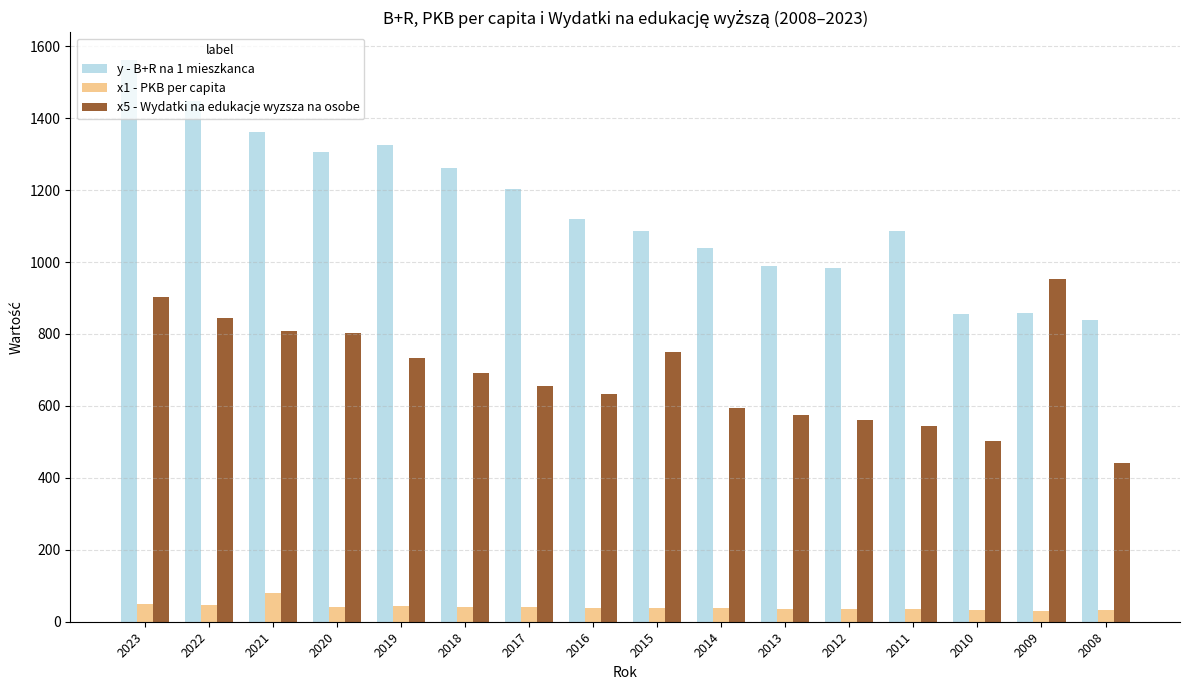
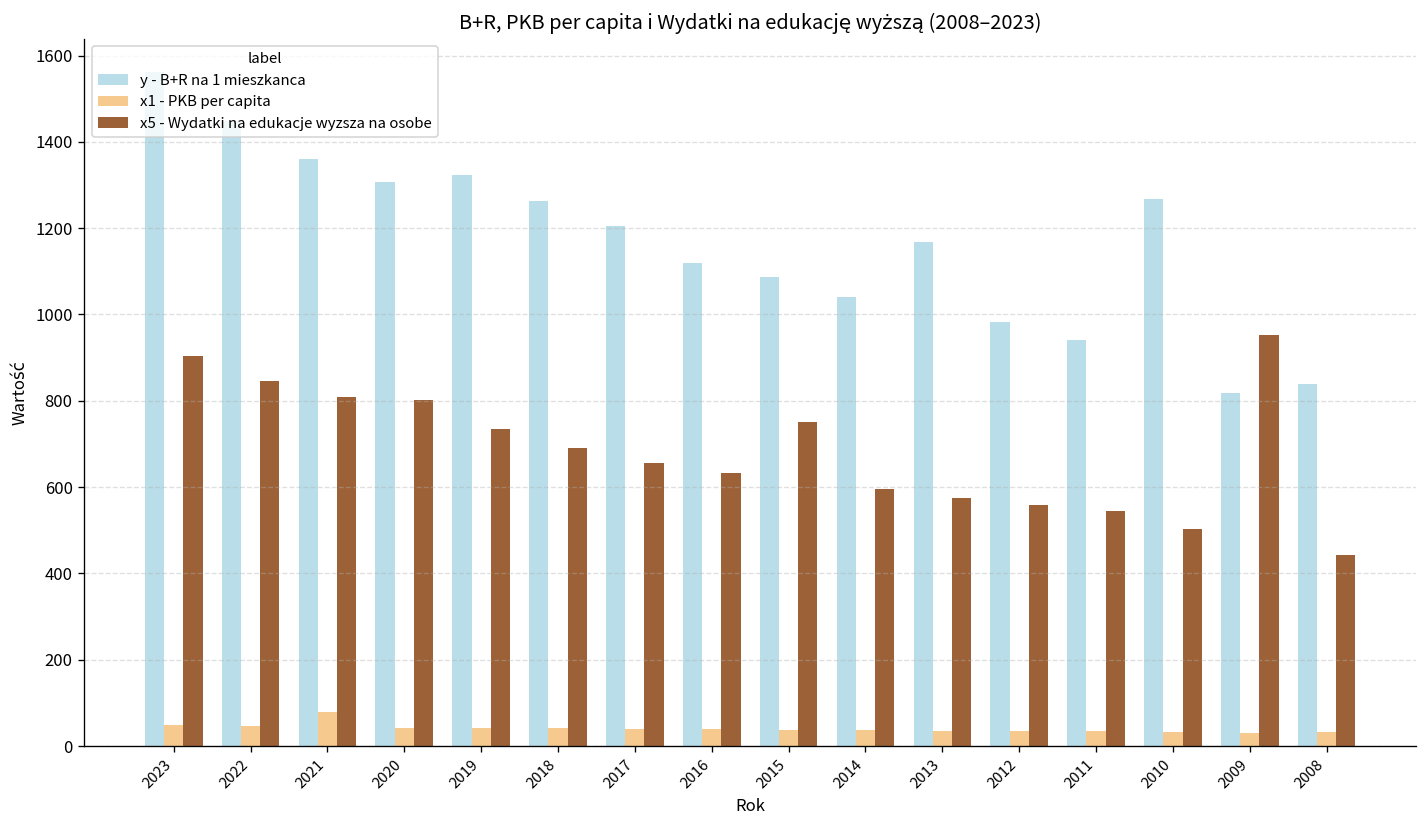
  {
    "y - B+R na 1 mieszkanca": {
      "2021": 1360,
      "2020": 1310,
      "2019": 1320,
      "2018": 1260,
      "2017": 1200,
      "2016": 1120,
      "2015": 1090,
      "2014": 1040,
-     "2013": 990,
+     "2013": 1170,
      "2012": 980,
-     "2011": 1090,
-     "2010": 860,
-     "2009": 860,
+     "2011": 940,
+     "2010": 1270,
+     "2009": 820,
      "2008": 840
    },
    "x1 - PKB per capita": {
      "2023": 50,
      "2022": 50,
      "2021": 80,
      "2020": 40,
      "2019": 40,
      "2018": 40,
      "2017": 40,
      "2016": 40,
      "2015": 40,
      "2014": 40,
      "2013": 40,
      "2012": 30,
      "2011": 30,
      "2010": 30,
      "2009": 30,
      "2008": 30
    },
    "x5 - Wydatki na edukacje wyzsza na osobe": {
      "2023": 900,
      "2022": 850,
      "2021": 810,
      "2020": 800,
      "2019": 730,
      "2018": 690,
      "2017": 650,
      "2016": 630,
      "2015": 750,
      "2014": 600,
      "2013": 570,
      "2012": 560,
      "2011": 540,
      "2010": 500,
      "2009": 950,
      "2008": 440
    }
  }
